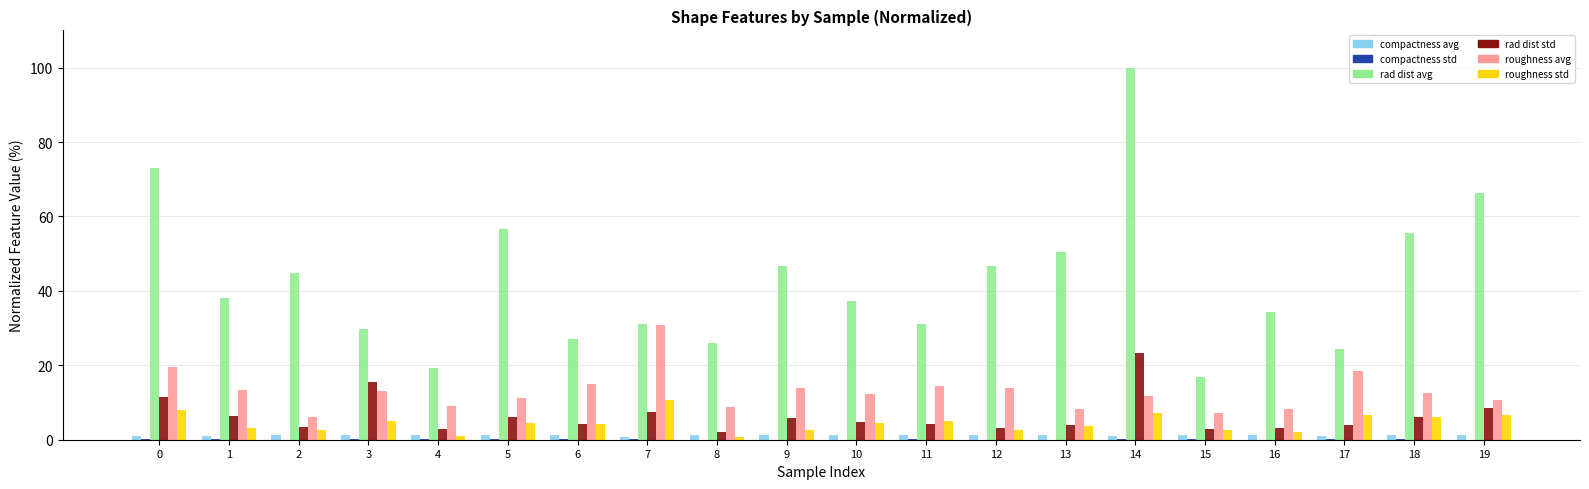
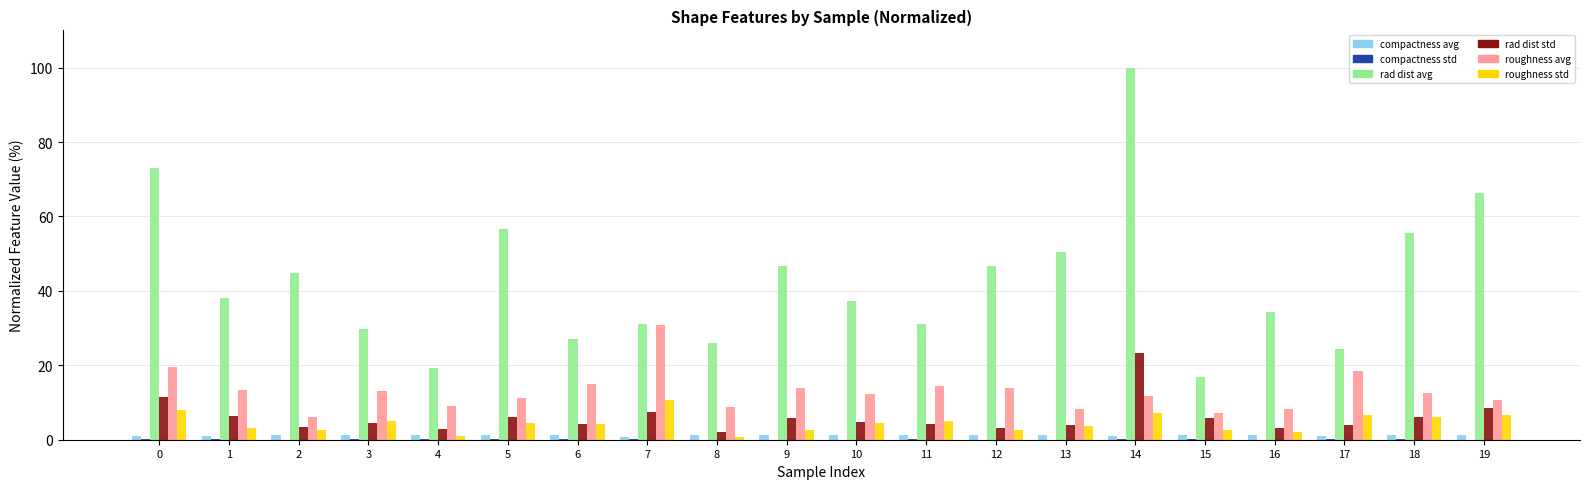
  {
    "compactness avg": {
      "0": 1,
      "1": 1,
      "2": 1,
      "3": 1,
      "4": 1,
      "5": 1,
      "6": 1,
      "7": 1,
      "8": 1,
      "9": 1,
      "10": 1,
      "11": 1,
      "12": 1,
      "13": 1,
      "14": 1,
      "15": 1,
      "16": 1,
      "17": 1,
      "18": 1,
      "19": 1
    },
    "rad dist avg": {
      "0": 73,
      "1": 38,
      "2": 45,
      "3": 30,
      "4": 19,
      "5": 57,
      "6": 27,
      "7": 31,
      "8": 26,
      "9": 47,
      "10": 37,
      "11": 31,
      "12": 47,
      "13": 50,
      "14": 100,
      "15": 17,
      "16": 34,
      "17": 24,
      "18": 55,
      "19": 66
    },
    "rad dist std": {
      "0": 11,
      "1": 6,
      "2": 3,
-     "3": 15,
+     "3": 4,
      "4": 3,
      "5": 6,
      "6": 4,
      "7": 7,
      "8": 2,
      "9": 6,
      "10": 5,
      "11": 4,
      "12": 3,
      "13": 4,
      "14": 23,
-     "15": 3,
+     "15": 6,
      "16": 3,
      "17": 4,
      "18": 6,
      "19": 9
    },
    "roughness avg": {
      "0": 20,
      "1": 13,
      "2": 6,
      "3": 13,
      "4": 9,
      "5": 11,
      "6": 15,
      "7": 31,
      "8": 9,
      "9": 14,
      "10": 12,
      "11": 14,
      "12": 14,
      "13": 8,
      "14": 12,
      "15": 7,
      "16": 8,
      "17": 18,
      "18": 12,
      "19": 11
    },
    "roughness std": {
      "0": 8,
      "1": 3,
      "2": 2,
      "3": 5,
      "4": 1,
      "5": 4,
      "6": 4,
      "7": 11,
      "9": 3,
      "10": 5,
      "11": 5,
      "12": 3,
      "13": 4,
      "14": 7,
      "15": 3,
      "16": 2,
      "17": 7,
      "18": 6,
      "19": 7
    }
  }
